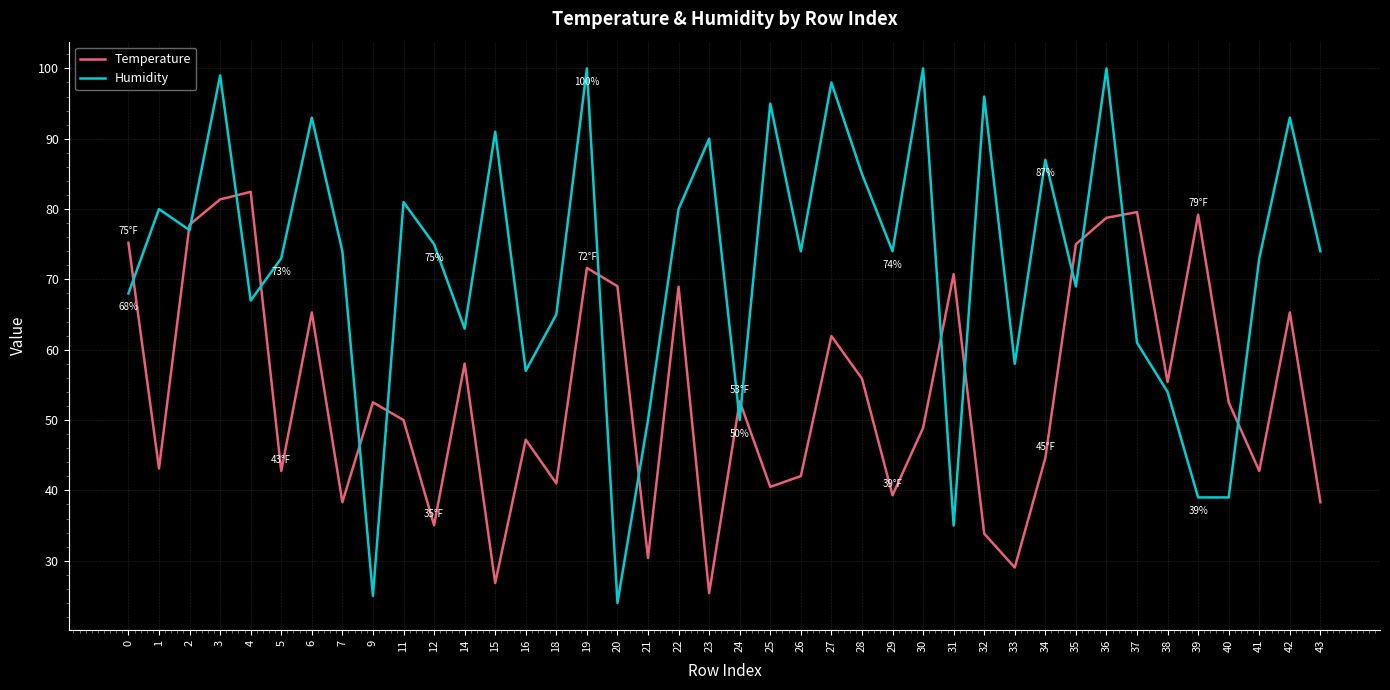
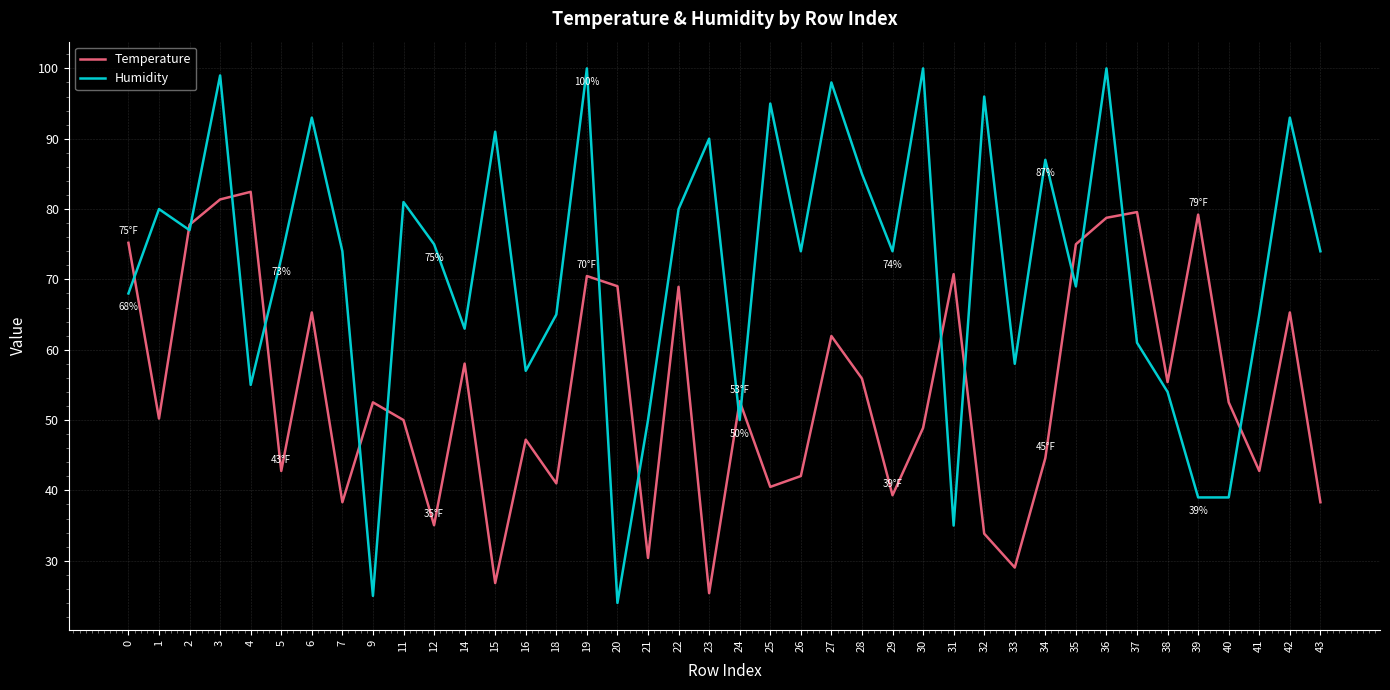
  {
    "Temperature": {
      "0": "75°F",
-     "1": "43",
+     "1": "50",
      "5": "43°F",
      "12": "35°F",
-     "19": "72°F",
+     "19": "70°F",
      "24": "53°F",
      "29": "39°F",
      "34": "45°F",
      "39": "79°F"
    },
    "Humidity": {
      "1": "80",
      "2": "77",
      "3": "99",
-     "4": "67",
+     "4": "55",
      "6": "93",
      "7": "74",
      "9": "25",
      "11": "81",
      "14": "63",
      "15": "91",
      "16": "57",
      "18": "65",
      "20": "24",
      "21": "50",
      "22": "80",
      "23": "90",
      "25": "95",
      "26": "74",
      "27": "98",
      "28": "85",
      "30": "100",
      "31": "35",
      "32": "96",
      "33": "58",
      "35": "69",
      "36": "100",
      "37": "61",
      "38": "54",
-     "41": "73",
+     "41": "65",
      "42": "93",
      "43": "74"
    }
  }
